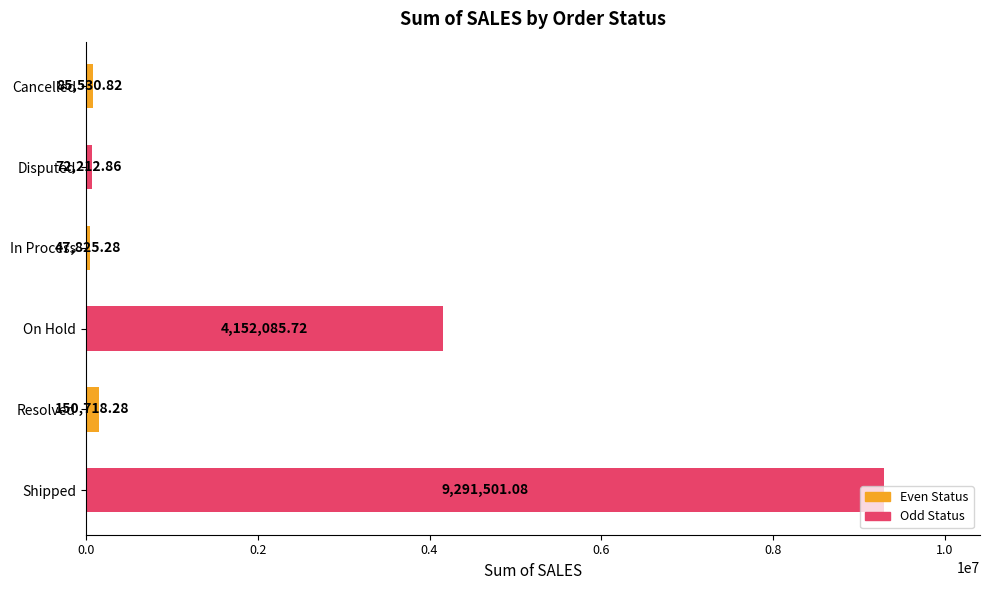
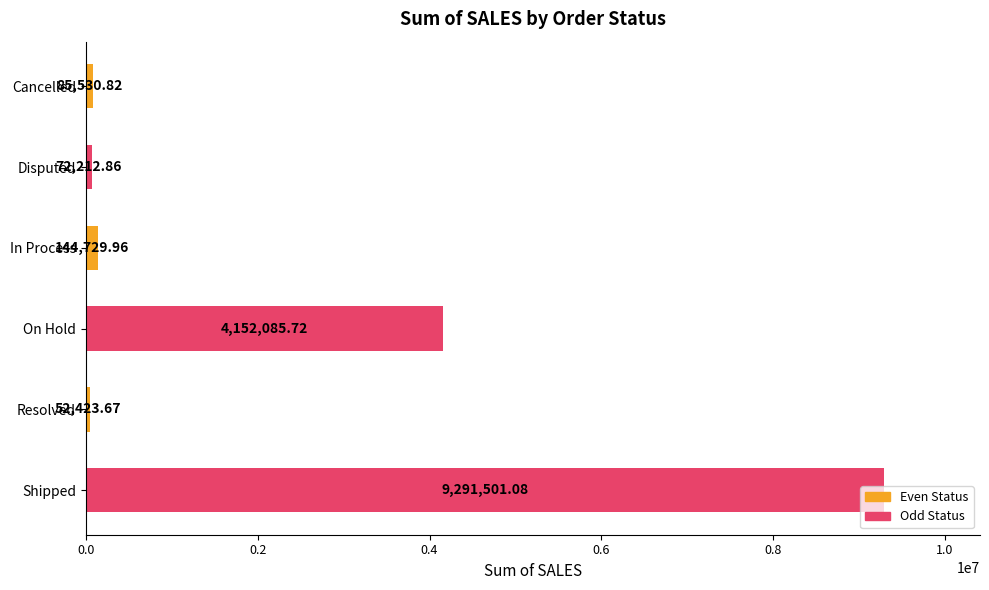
  {
    "Cancelled": "85,530.82",
    "Disputed": "72,212.86",
-   "In Process": "47,825.28",
+   "In Process": "144,729.96",
    "On Hold": "4,152,085.72",
-   "Resolved": "150,718.28"
+   "Resolved": "52,423.67"
  }
